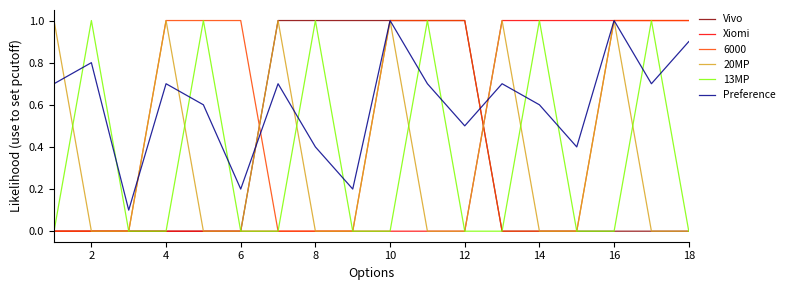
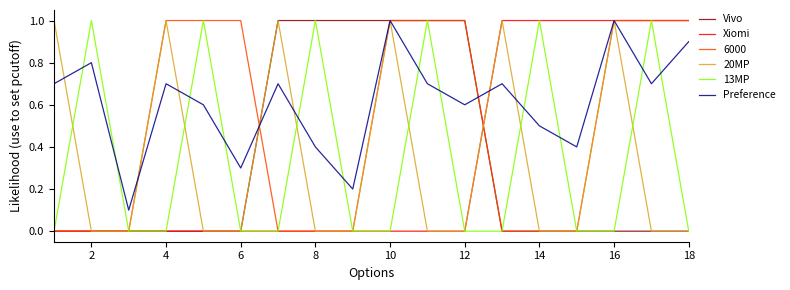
  {
    "6000": {
      "6": 1.00
    },
    "13MP": {
      "2": 1.00
    },
    "Preference": {
      "2": 0.80,
      "4": 0.70,
-     "6": 0.20,
+     "6": 0.30,
      "8": 0.40,
-     "12": 0.50,
-     "14": 0.60,
+     "12": 0.60,
+     "14": 0.50,
      "18": 0.90
    }
  }
